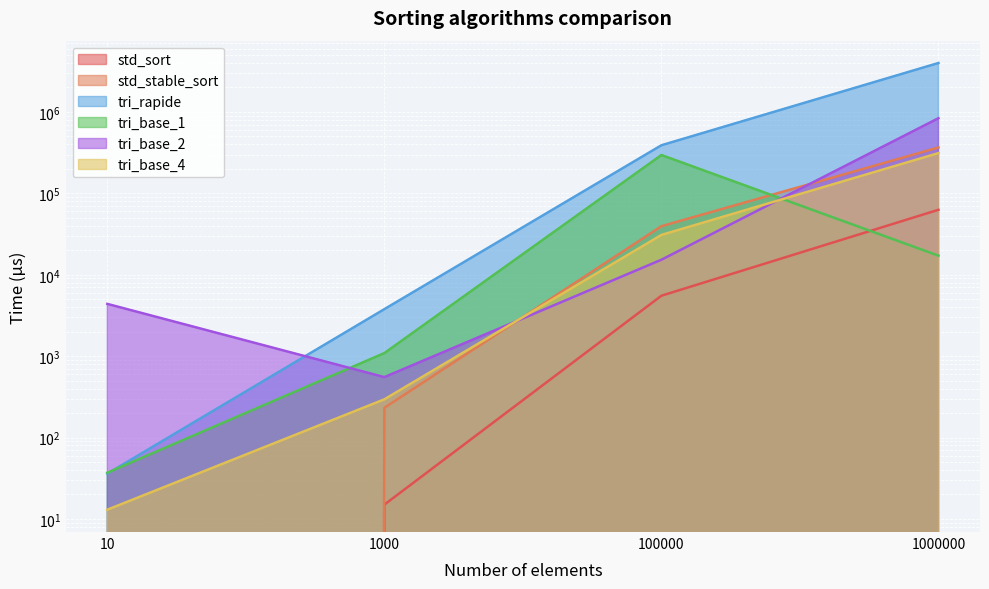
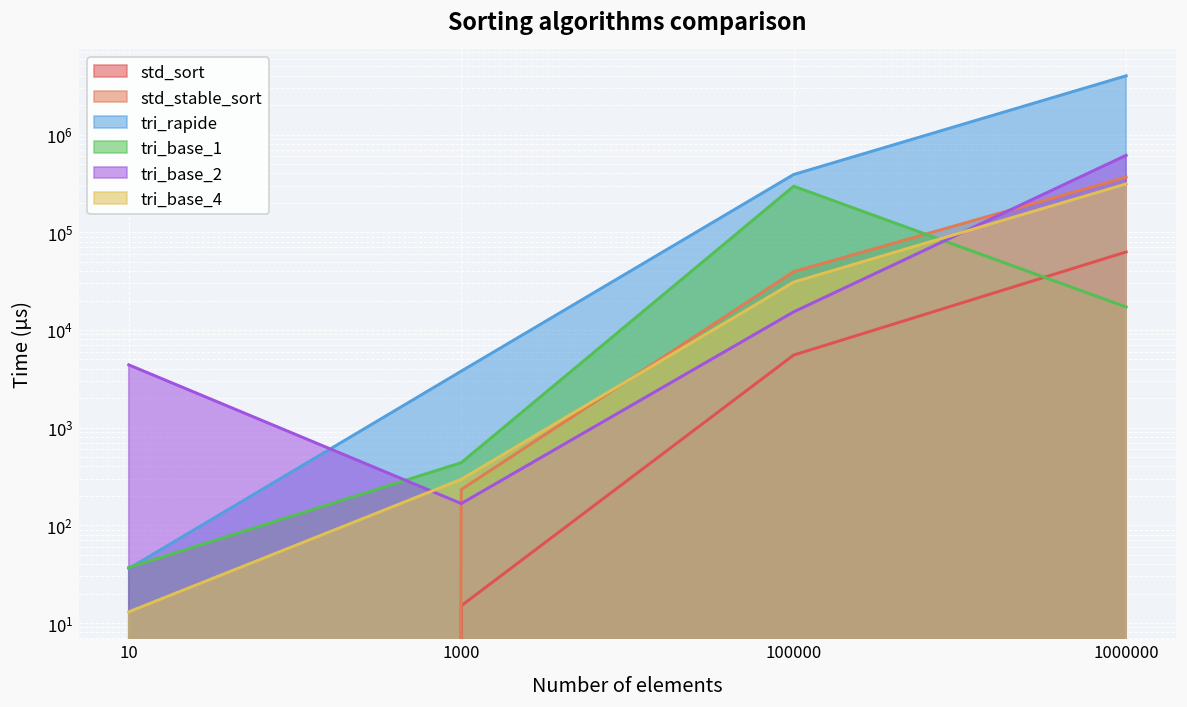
  {
    "tri_rapide": {
      "1000": 4000,
      "100000": 400000,
      "1000000": 4000000
    },
    "tri_base_1": {
-     "1000": 1100,
+     "1000": 400,
      "100000": 300000,
      "1000000": 17000
    },
    "tri_base_2": {
      "10": 4000,
-     "1000": 600,
+     "1000": 170,
      "100000": 15000,
-     "1000000": 800000
+     "1000000": 600000
    }
  }
